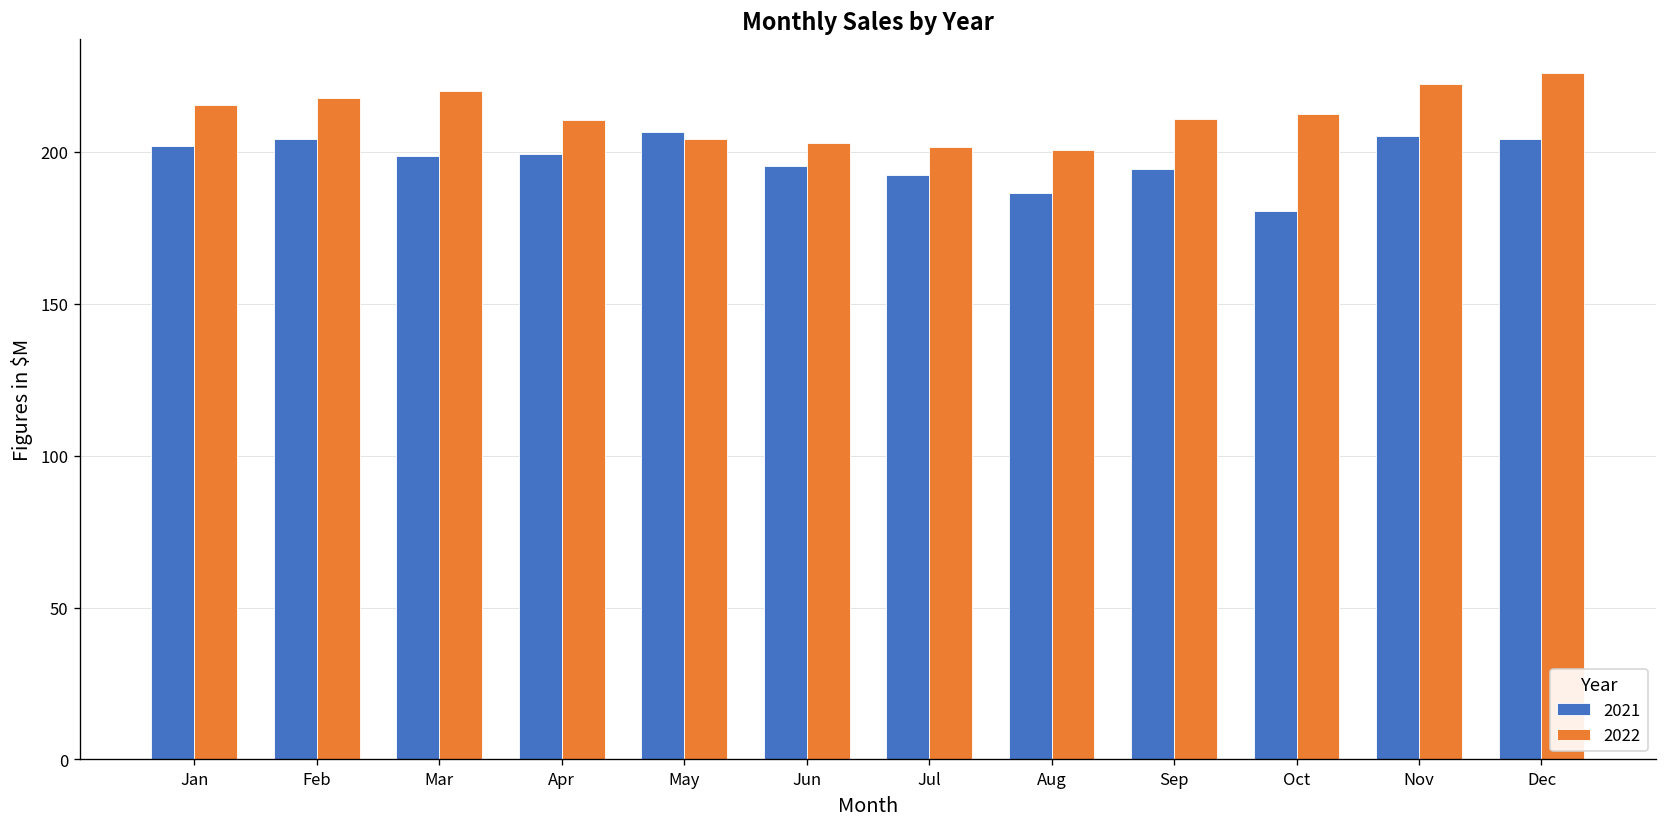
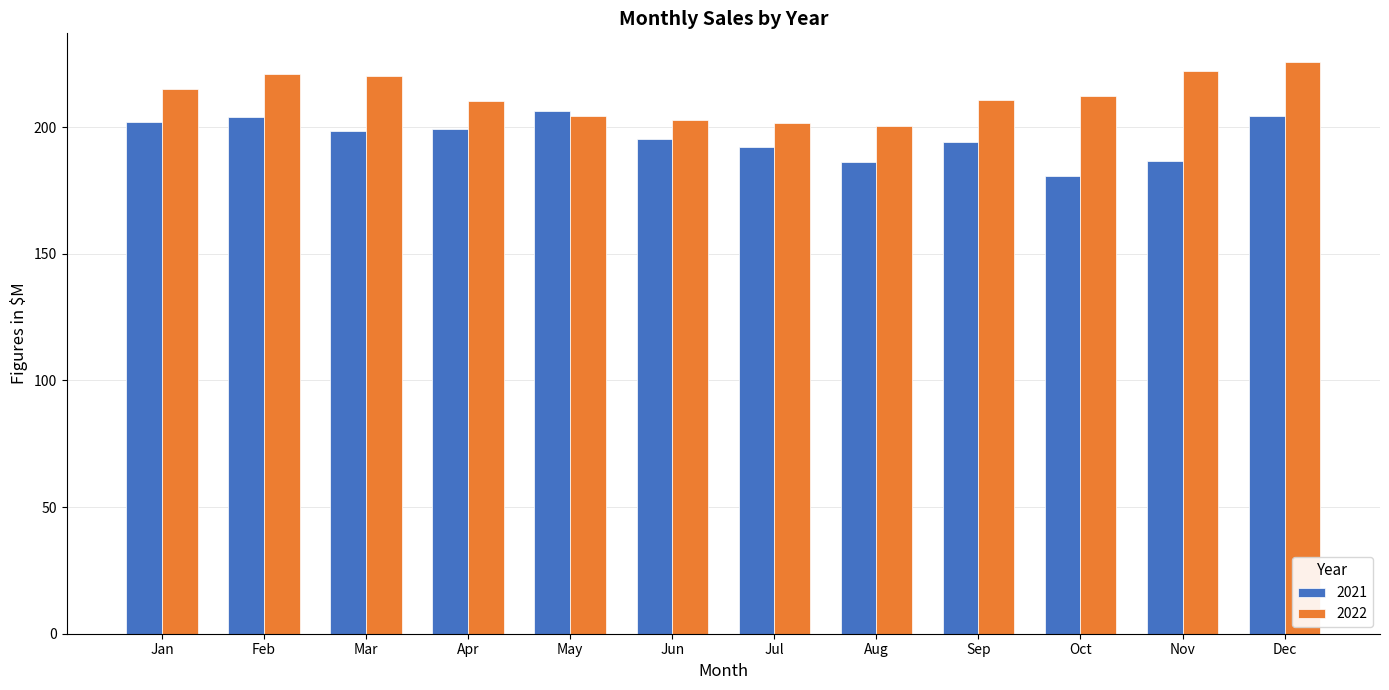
  {
    "2021": {
      "Jan": 202,
      "Feb": 204,
      "Mar": 199,
      "Apr": 199,
      "May": 206,
      "Jun": 195,
      "Jul": 192,
      "Aug": 186,
      "Sep": 194,
      "Oct": 181,
-     "Nov": 205,
+     "Nov": 187,
      "Dec": 204
    },
    "2022": {
      "Jan": 215,
-     "Feb": 218,
+     "Feb": 221,
      "Mar": 220,
      "Apr": 210,
      "May": 204,
      "Jun": 203,
      "Jul": 202,
      "Aug": 201,
      "Sep": 211,
      "Oct": 213,
      "Nov": 222,
      "Dec": 226
    }
  }
